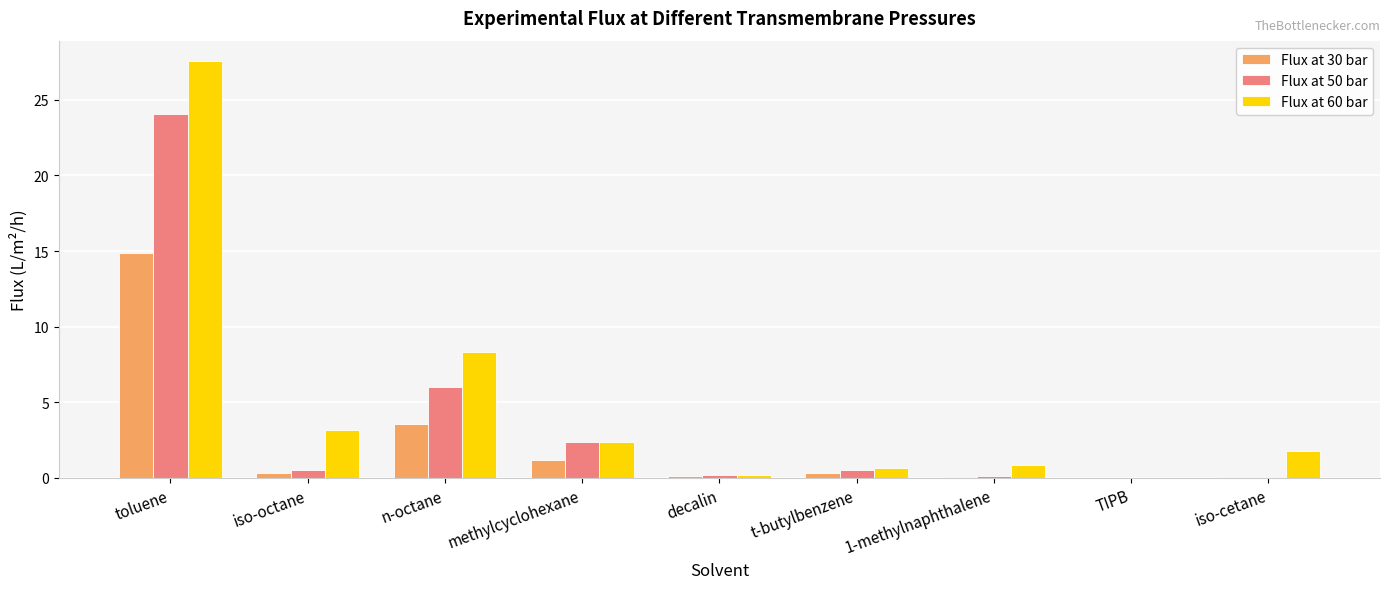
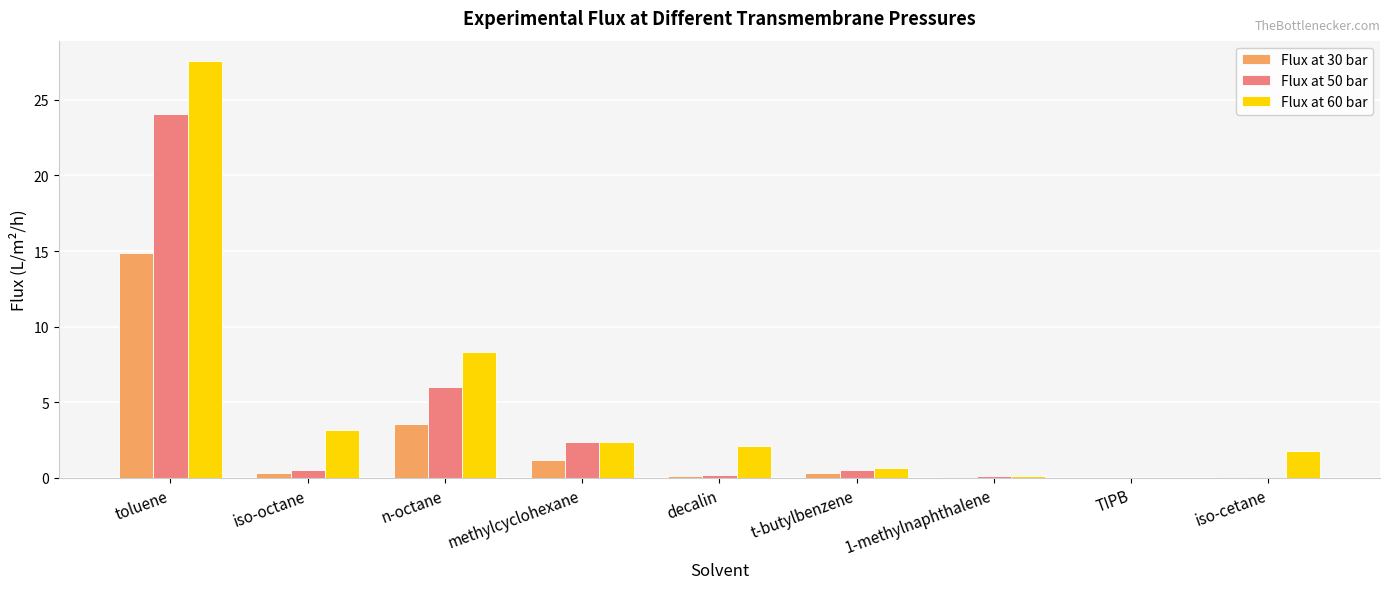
  {
    "Flux at 60 bar": {
      "toluene": 27.5,
      "iso-octane": 3.2,
      "n-octane": 8.3,
      "methylcyclohexane": 2.4,
-     "decalin": 0.2,
+     "decalin": 2.1,
      "t-butylbenzene": 0.7,
-     "1-methylnaphthalene": 0.9,
+     "1-methylnaphthalene": 0.1,
      "iso-cetane": 1.8
    }
  }
